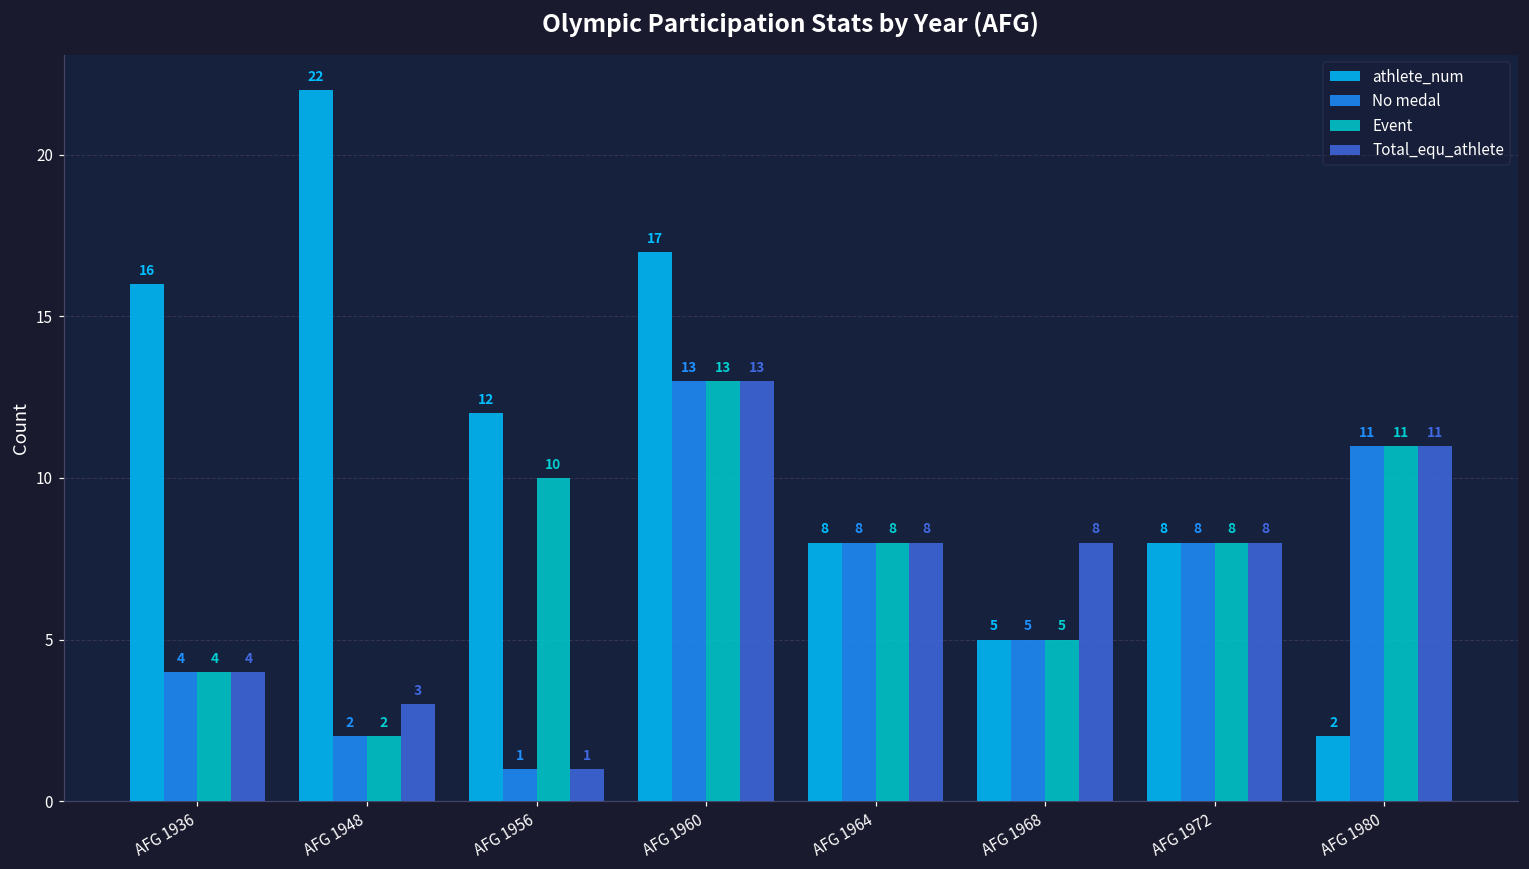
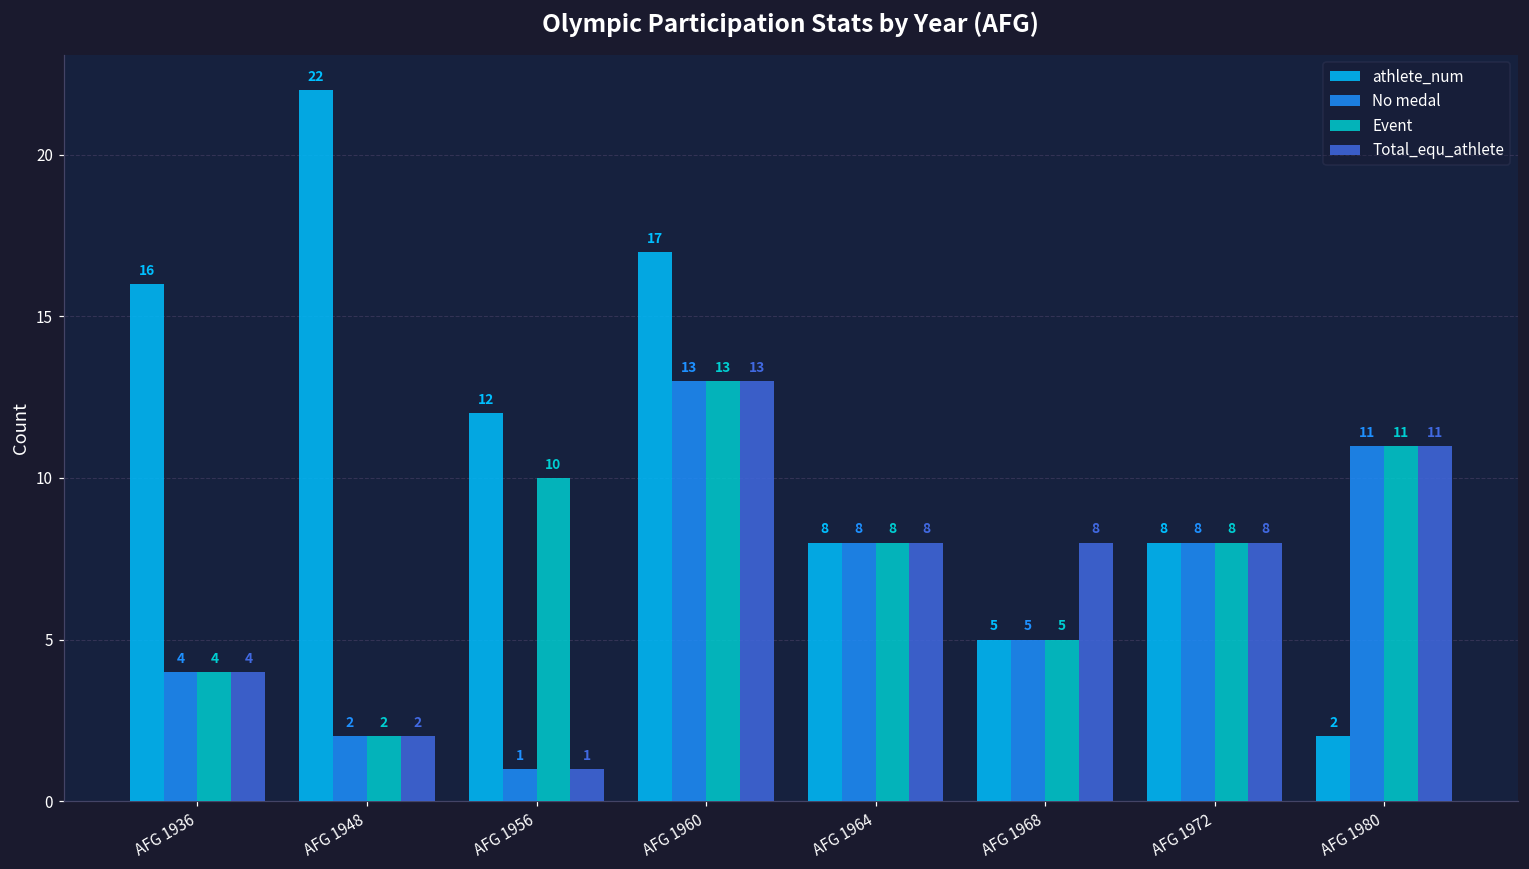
  {
    "Total_equ_athlete": {
      "AFG 1936": 4,
-     "AFG 1948": 3,
+     "AFG 1948": 2,
      "AFG 1956": 1,
      "AFG 1960": 13,
      "AFG 1964": 8,
      "AFG 1968": 8,
      "AFG 1972": 8,
      "AFG 1980": 11
    }
  }
